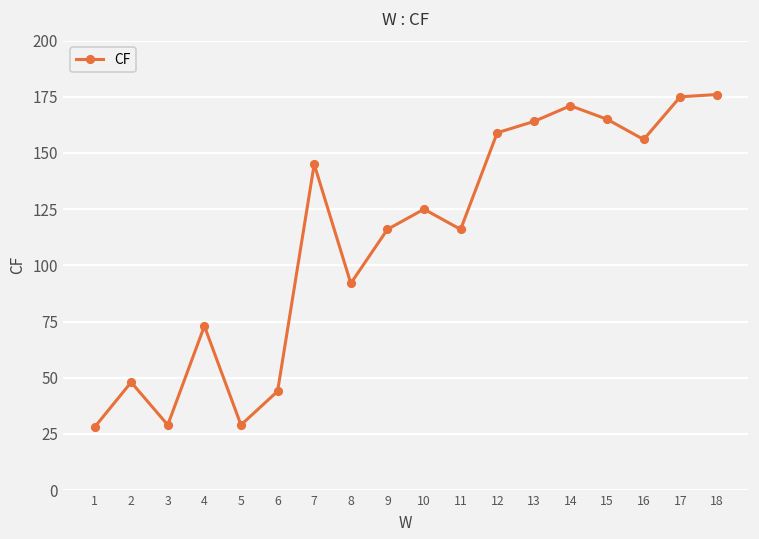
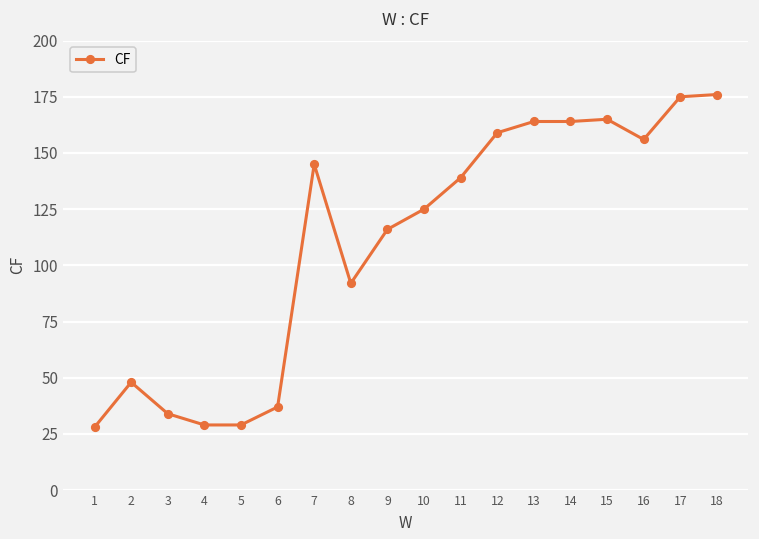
  {
    "1": 28,
    "2": 48,
-   "3": 29,
-   "4": 73,
+   "3": 34,
+   "4": 29,
    "5": 29,
-   "6": 44,
+   "6": 37,
    "7": 145,
    "8": 92,
    "9": 116,
    "10": 125,
-   "11": 116,
+   "11": 139,
    "12": 159,
    "13": 164,
-   "14": 171,
+   "14": 164,
    "15": 165,
    "16": 156,
    "17": 175,
    "18": 176
  }
